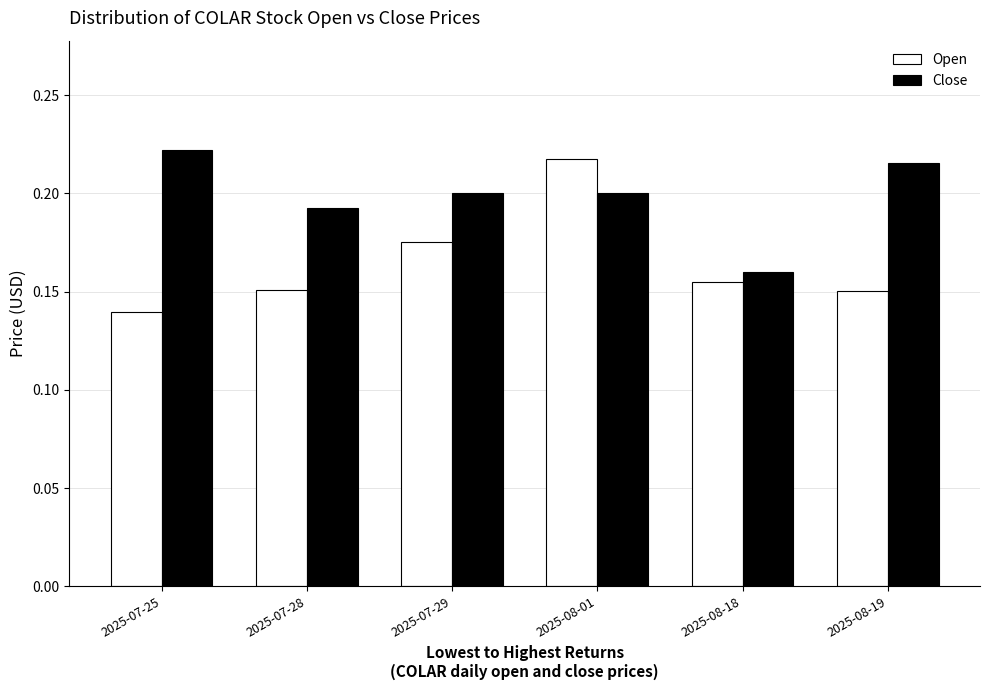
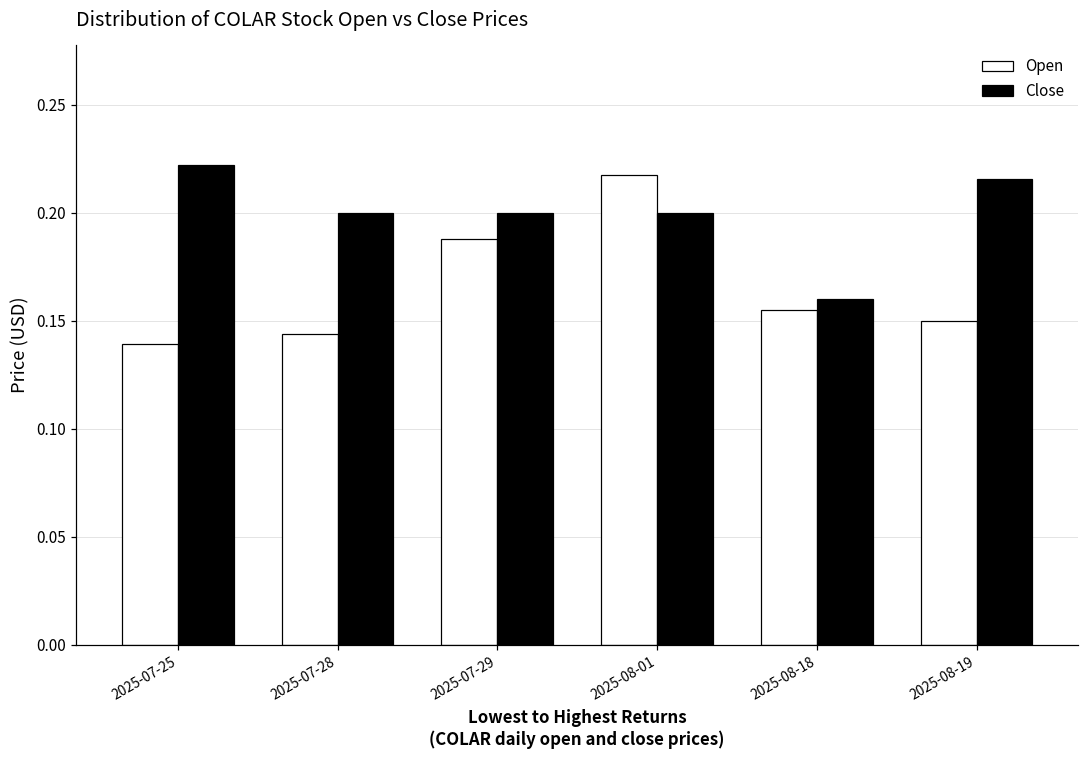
  {
    "Open": {
      "2025-07-25": 0.139,
-     "2025-07-28": 0.151,
-     "2025-07-29": 0.175,
+     "2025-07-28": 0.144,
+     "2025-07-29": 0.188,
      "2025-08-01": 0.217,
      "2025-08-18": 0.155,
      "2025-08-19": 0.150
    },
    "Close": {
      "2025-07-25": 0.222,
-     "2025-07-28": 0.193,
+     "2025-07-28": 0.200,
      "2025-07-29": 0.200,
      "2025-08-01": 0.200,
      "2025-08-18": 0.160,
      "2025-08-19": 0.216
    }
  }
